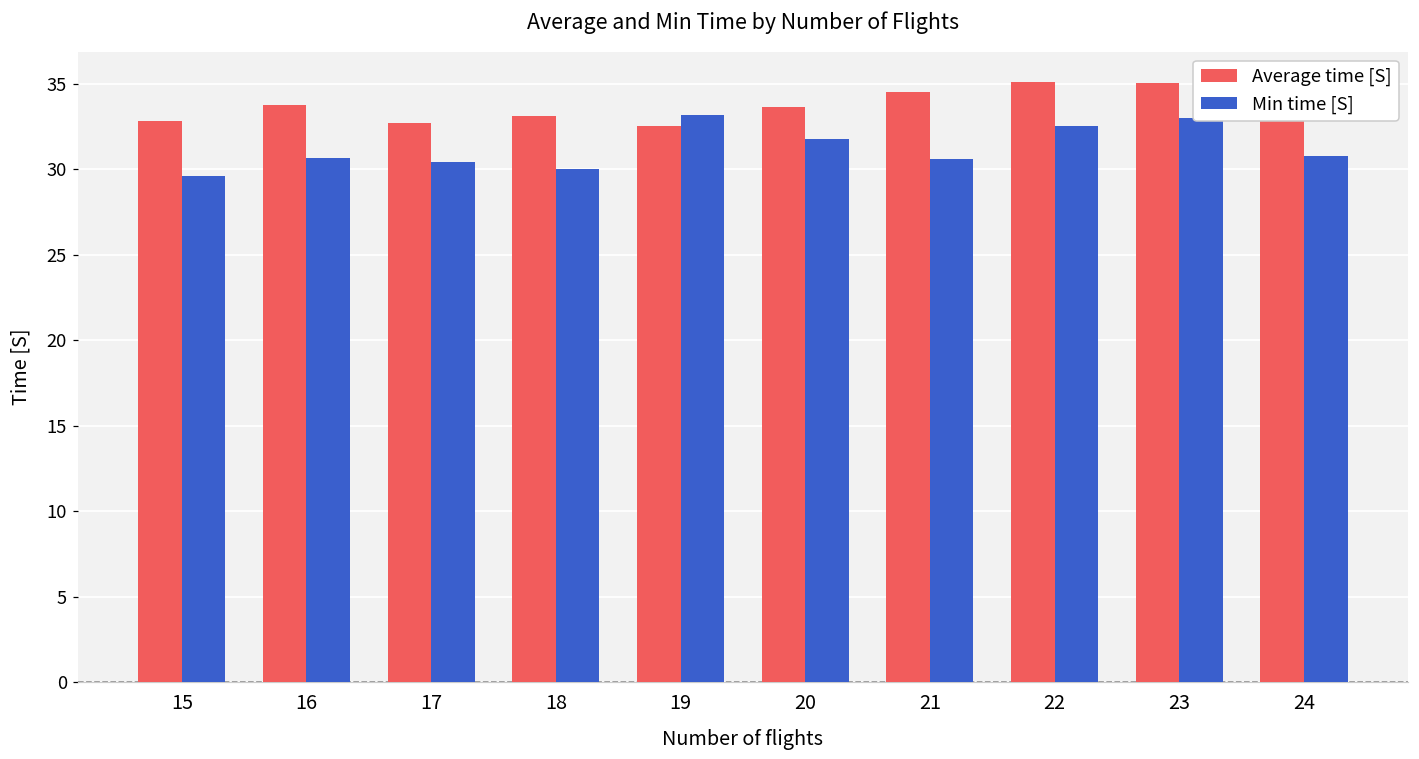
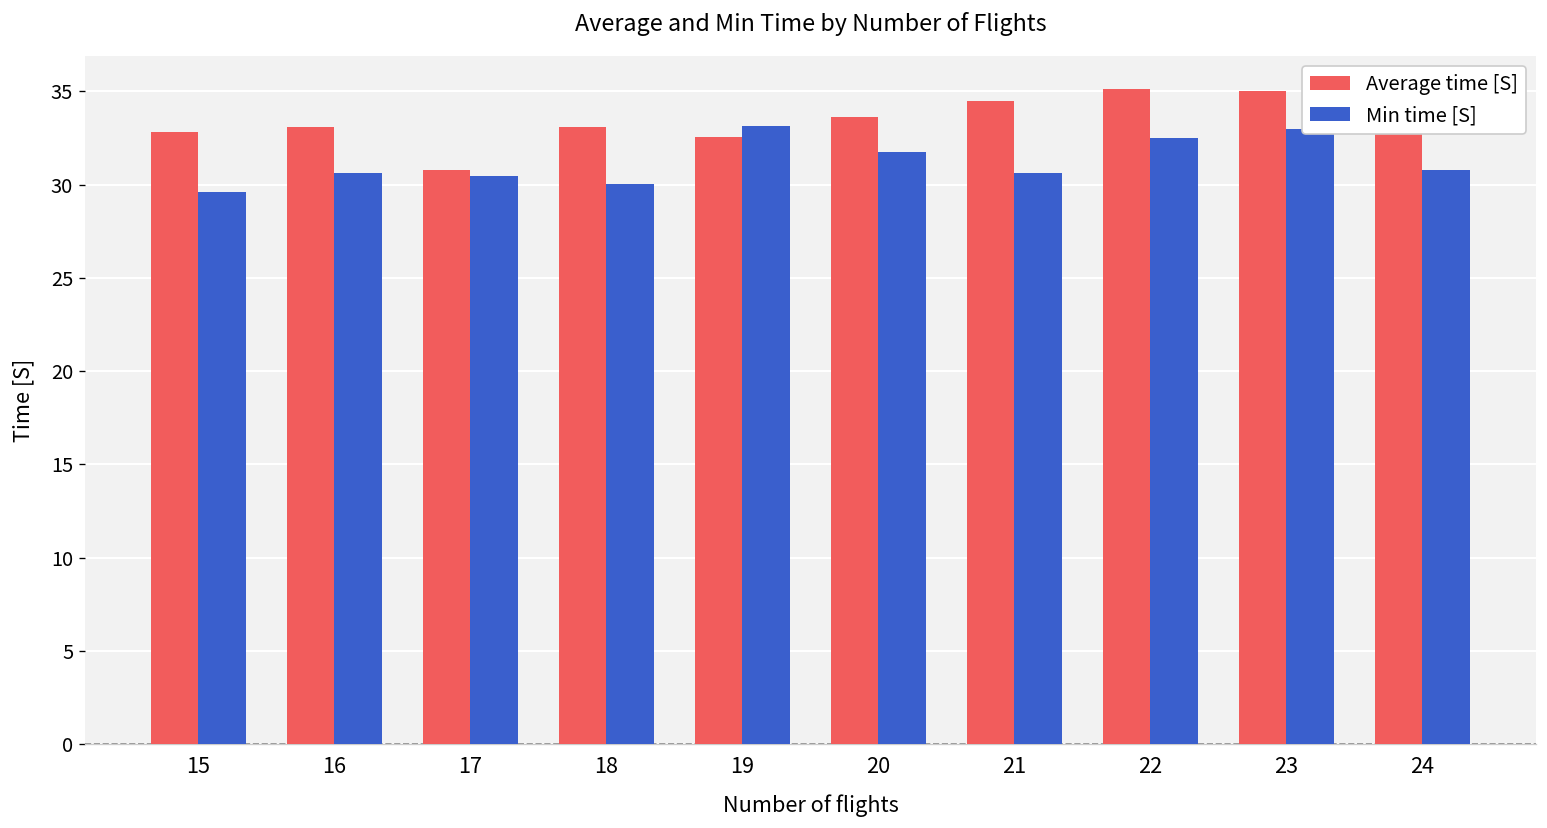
  {
    "Average time [S]": {
      "15": 32.8,
-     "16": 33.7,
-     "17": 32.7,
+     "16": 33.1,
+     "17": 30.8,
      "18": 33.1,
      "19": 32.5,
      "20": 33.6,
      "21": 34.5,
      "22": 35.1,
      "23": 35.0
    },
    "Min time [S]": {
      "15": 29.6,
      "16": 30.6,
      "17": 30.4,
      "18": 30.0,
      "19": 33.2,
      "20": 31.7,
      "21": 30.6,
      "22": 32.5,
      "24": 30.8
    }
  }
